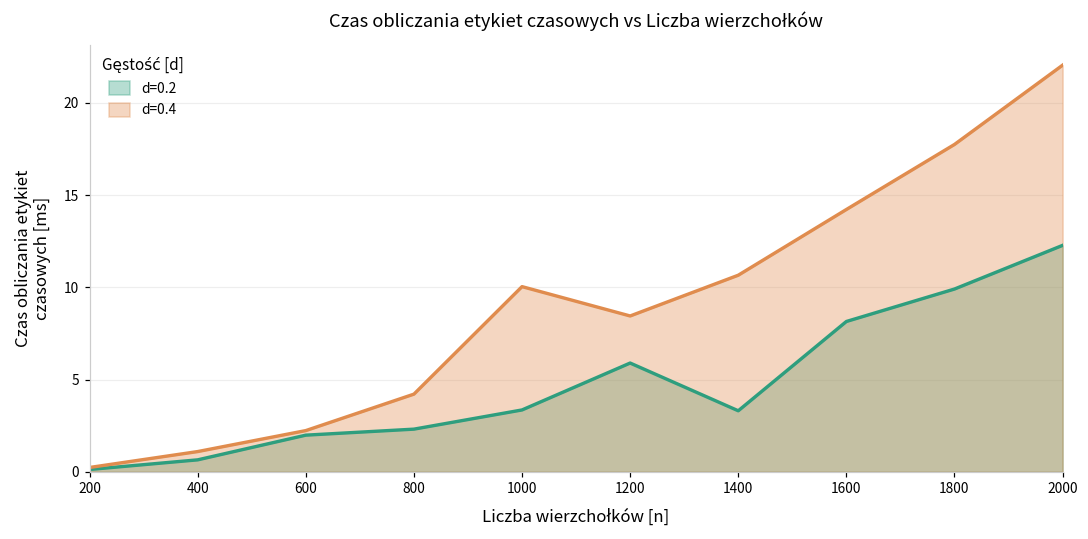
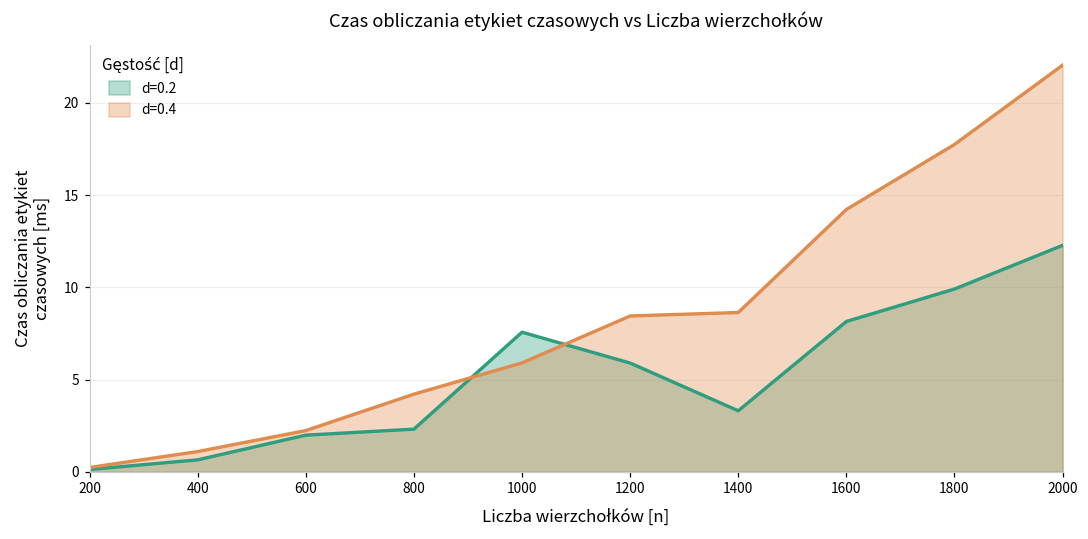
  {
    "d=0.2": {
      "400": 0.6,
      "600": 2.0,
      "800": 2.3,
-     "1000": 3.4,
+     "1000": 7.6,
      "1200": 5.9,
      "1400": 3.3,
      "1600": 8.2,
      "1800": 9.9,
      "2000": 12.3
    },
    "d=0.4": {
      "400": 1.1,
      "600": 2.2,
      "800": 4.2,
-     "1000": 10.0,
+     "1000": 5.9,
      "1200": 8.4,
-     "1400": 10.7,
+     "1400": 8.6,
      "1600": 14.2,
      "1800": 17.8,
      "2000": 22.1
    }
  }
